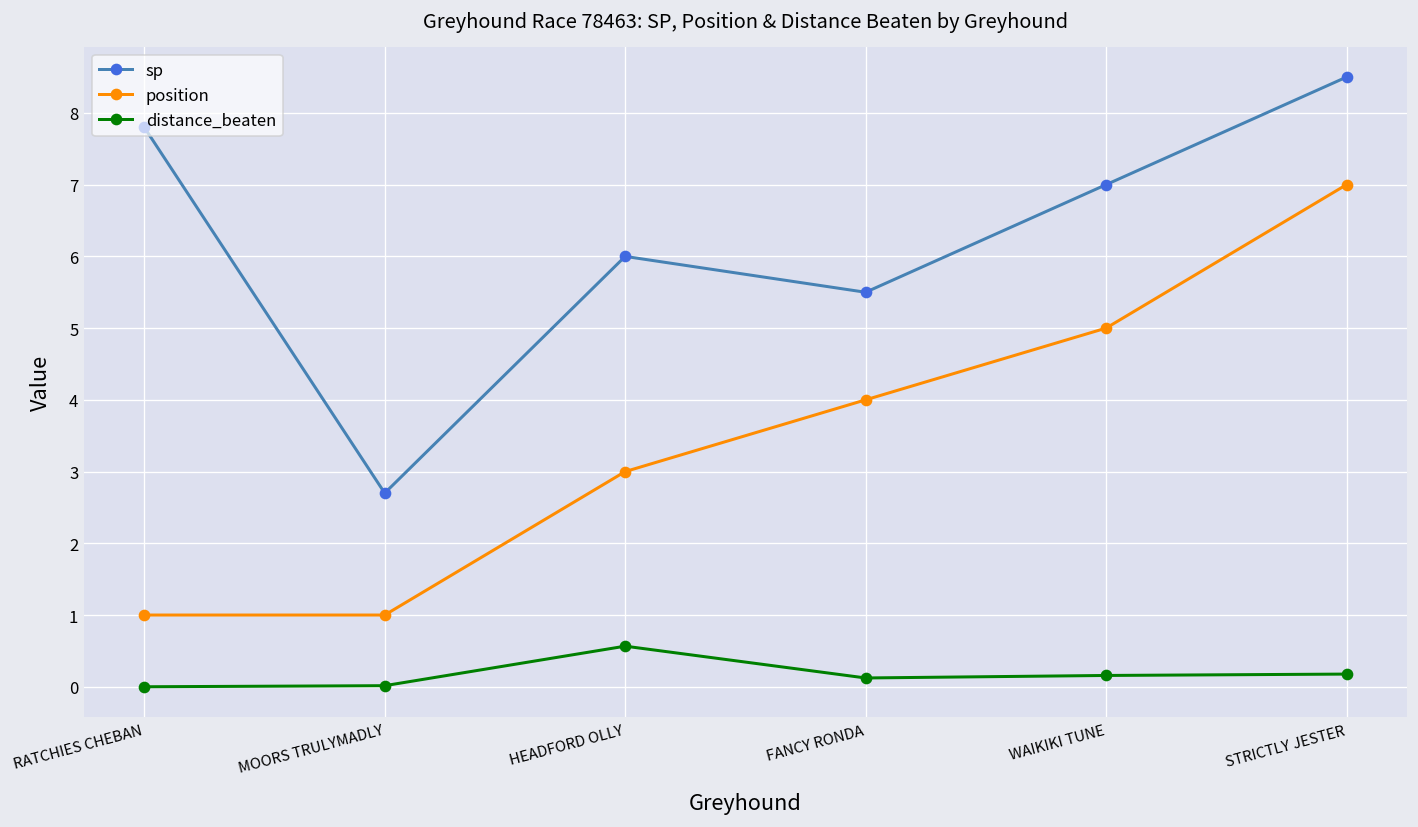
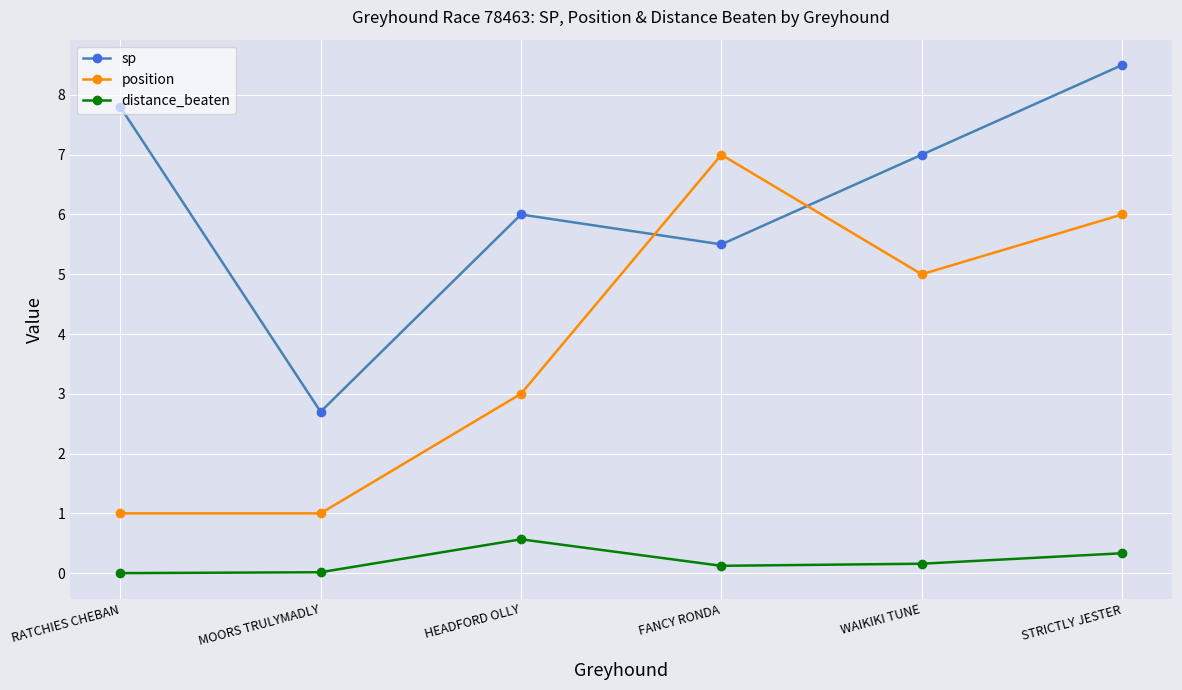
  {
    "sp": {
      "MOORS TRULYMADLY": 2.7,
      "HEADFORD OLLY": 6.0,
      "FANCY RONDA": 5.5,
      "WAIKIKI TUNE": 7.0,
      "STRICTLY JESTER": 8.5
    },
    "position": {
      "RATCHIES CHEBAN": 1,
      "MOORS TRULYMADLY": 1,
      "HEADFORD OLLY": 3,
-     "FANCY RONDA": 4,
+     "FANCY RONDA": 7,
      "WAIKIKI TUNE": 5,
-     "STRICTLY JESTER": 7
+     "STRICTLY JESTER": 6
    },
    "distance_beaten": {
      "RATCHIES CHEBAN": 0.0,
      "MOORS TRULYMADLY": 0.0,
      "HEADFORD OLLY": 0.6,
      "FANCY RONDA": 0.1,
      "WAIKIKI TUNE": 0.2,
-     "STRICTLY JESTER": 0.2
+     "STRICTLY JESTER": 0.3
    }
  }
